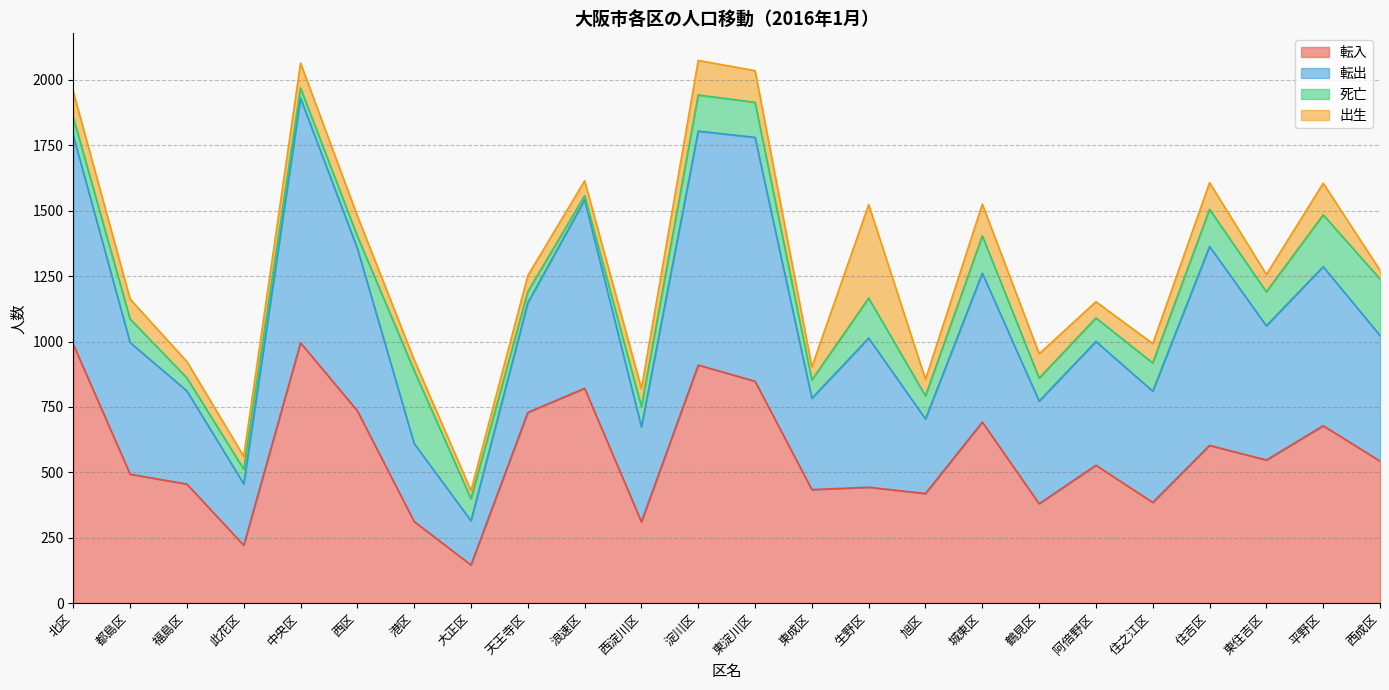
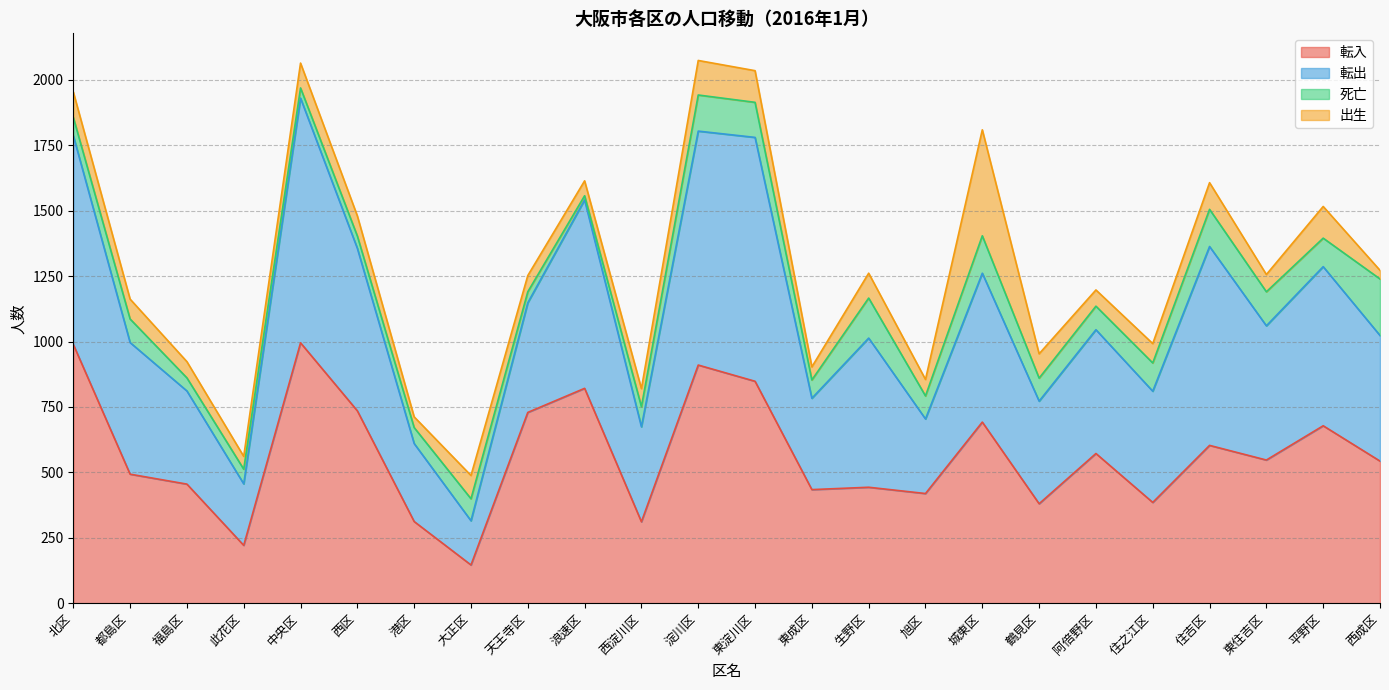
  {
    "転入": {
      "北区": 990,
      "都島区": 490,
      "福島区": 460,
      "此花区": 220,
      "中央区": 1000,
      "西区": 740,
      "港区": 310,
      "大正区": 150,
      "天王寺区": 730,
      "浪速区": 820,
      "西淀川区": 310,
      "淀川区": 910,
      "東淀川区": 850,
      "東成区": 430,
      "生野区": 440,
      "旭区": 420,
      "城東区": 690,
      "鶴見区": 380,
-     "阿倍野区": 530,
+     "阿倍野区": 570,
      "住之江区": 390,
      "住吉区": 600,
      "東住吉区": 550,
      "平野区": 680,
      "西成区": 540
    },
    "転出": {
      "北区": 800,
      "都島区": 500,
      "福島区": 360,
      "此花区": 240,
      "中央区": 940,
      "西区": 620,
      "港区": 300,
      "大正区": 170,
      "天王寺区": 420,
      "浪速区": 720,
      "西淀川区": 360,
      "淀川区": 890,
      "東淀川区": 930,
      "東成区": 350,
      "生野区": 570,
      "旭区": 290,
      "城東区": 570,
      "鶴見区": 390,
      "阿倍野区": 470,
      "住之江区": 430,
      "住吉区": 760,
      "東住吉区": 510,
      "平野区": 610,
      "西成区": 480
    },
    "死亡": {
      "北区": 70,
      "都島区": 90,
      "福島区": 50,
      "此花区": 60,
      "中央区": 40,
      "西区": 50,
-     "港区": 280,
+     "港区": 60,
      "大正区": 80,
      "天王寺区": 40,
      "浪速区": 20,
      "西淀川区": 80,
      "淀川区": 140,
      "東淀川区": 130,
      "東成区": 70,
      "生野区": 150,
      "旭区": 90,
      "城東区": 140,
      "鶴見区": 90,
      "阿倍野区": 90,
      "住之江区": 110,
      "住吉区": 140,
      "東住吉区": 130,
-     "平野区": 200,
+     "平野区": 110,
      "西成区": 220
    },
    "出生": {
      "北区": 100,
      "都島区": 80,
      "福島区": 60,
      "此花区": 50,
      "中央区": 100,
      "西区": 80,
      "港区": 40,
-     "大正区": 30,
+     "大正区": 90,
      "天王寺区": 60,
      "浪速区": 60,
      "西淀川区": 70,
      "淀川区": 130,
      "東淀川区": 120,
      "東成区": 50,
-     "生野区": 360,
+     "生野区": 100,
      "旭区": 60,
-     "城東区": 120,
+     "城東区": 410,
      "鶴見区": 90,
      "阿倍野区": 60,
      "住之江区": 70,
      "住吉区": 100,
      "東住吉区": 70,
      "平野区": 120,
      "西成区": 30
    }
  }
